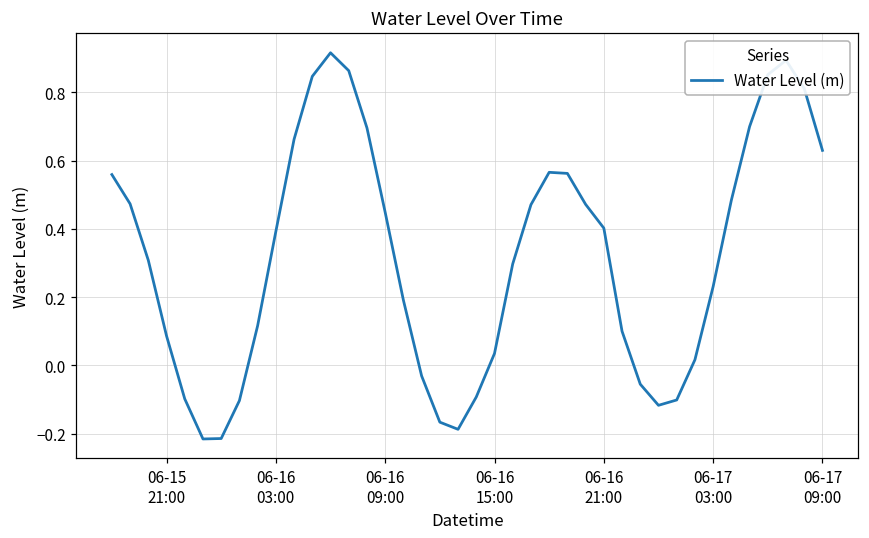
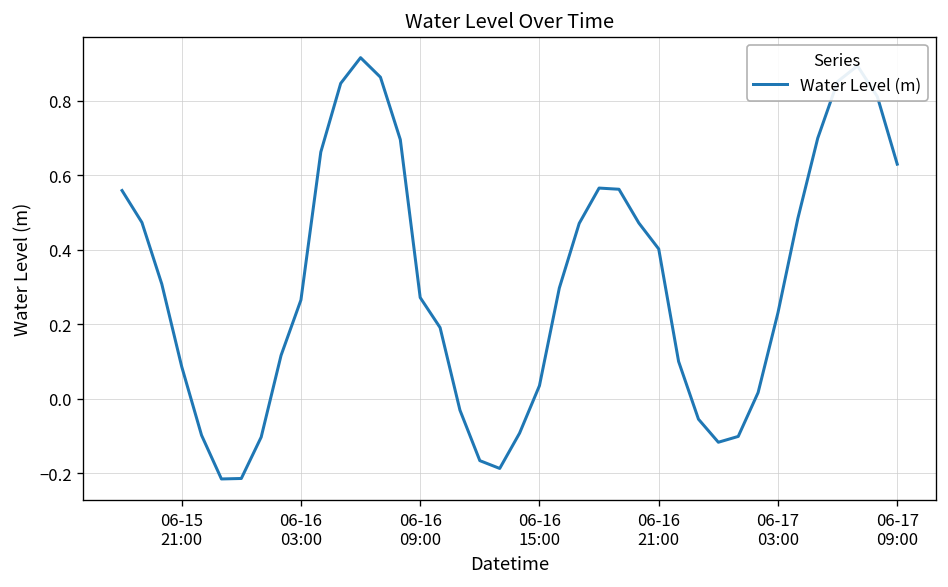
  {
    "06-15 21:00": 0.09,
-   "06-16 03:00": 0.39,
-   "06-16 09:00": 0.45,
+   "06-16 03:00": 0.27,
+   "06-16 09:00": 0.27,
    "06-16 15:00": 0.04,
    "06-16 21:00": 0.40,
    "06-17 03:00": 0.23,
    "06-17 09:00": 0.63
  }
